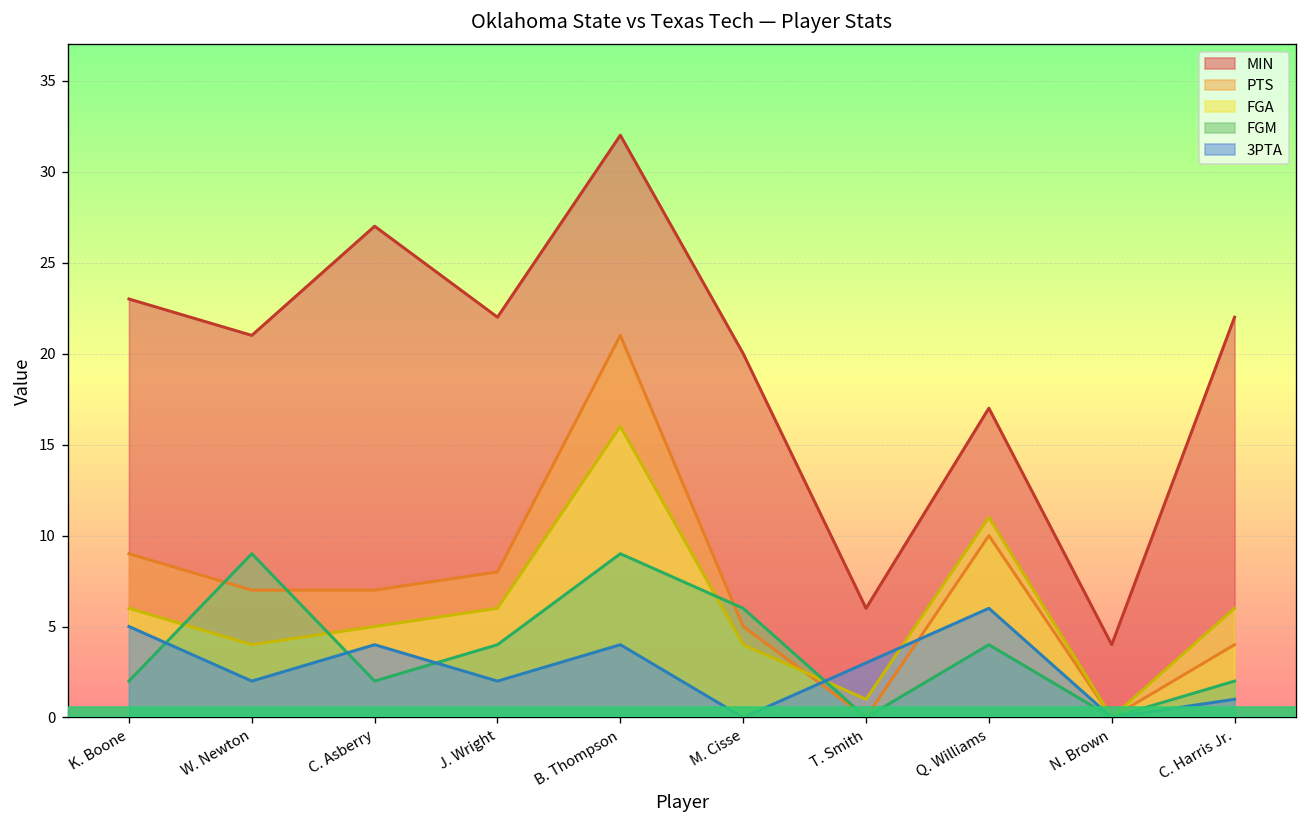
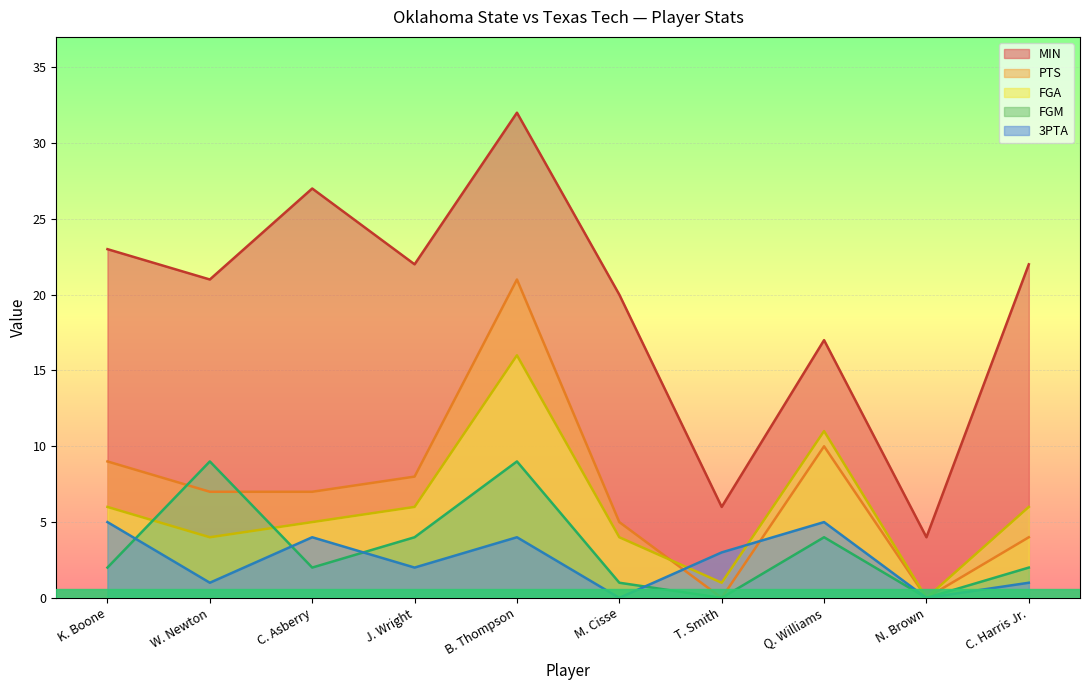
  {
    "MIN": {
      "K. Boone": 23,
      "W. Newton": 21,
      "C. Asberry": 27,
      "J. Wright": 22,
      "B. Thompson": 32,
      "M. Cisse": 20,
      "T. Smith": 6,
      "Q. Williams": 17,
      "N. Brown": 4,
      "C. Harris Jr.": 22
    },
    "FGM": {
      "K. Boone": 2,
      "W. Newton": 9,
      "C. Asberry": 2,
      "J. Wright": 4,
      "B. Thompson": 9,
-     "M. Cisse": 6,
+     "M. Cisse": 1,
      "Q. Williams": 4,
      "C. Harris Jr.": 2
    },
    "3PTA": {
      "K. Boone": 5,
-     "W. Newton": 2,
+     "W. Newton": 1,
      "C. Asberry": 4,
      "J. Wright": 2,
      "B. Thompson": 4,
      "T. Smith": 3,
-     "Q. Williams": 6,
+     "Q. Williams": 5,
      "C. Harris Jr.": 1
    }
  }
